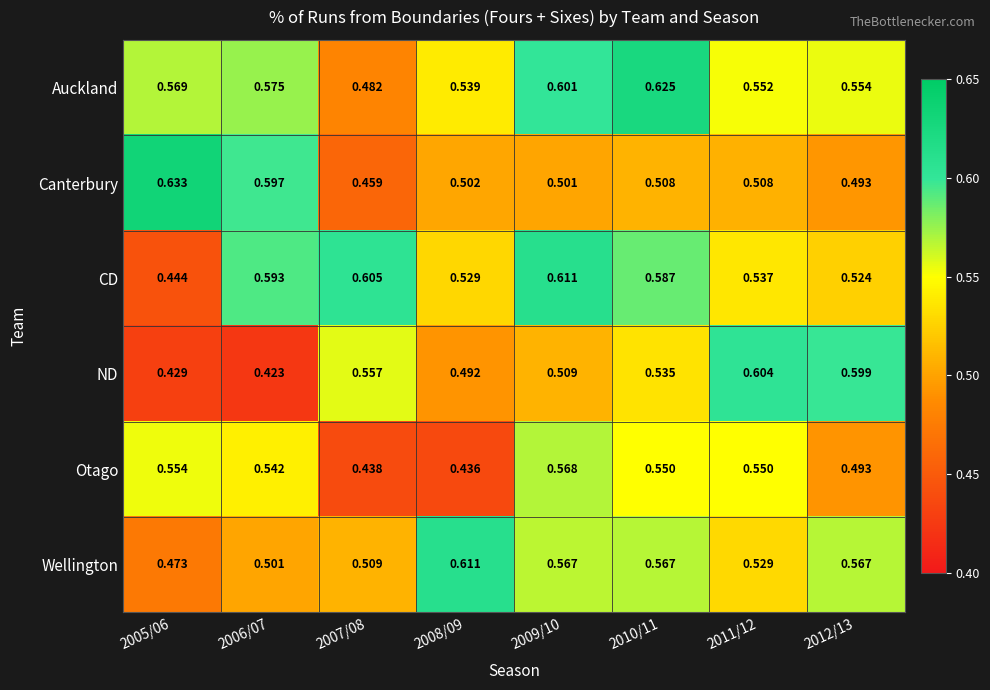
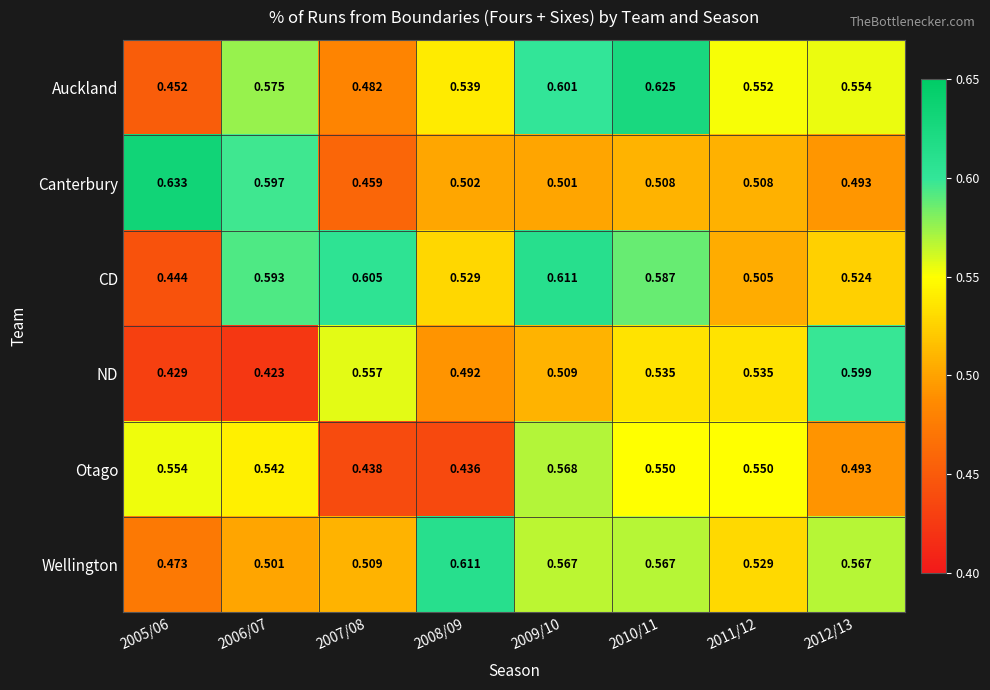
  {
    "Auckland": {
-     "2005/06": 0.569,
+     "2005/06": 0.452,
      "2006/07": 0.575,
      "2007/08": 0.482,
      "2008/09": 0.539,
      "2009/10": 0.601,
      "2010/11": 0.625,
      "2011/12": 0.552,
      "2012/13": 0.554
    },
    "Canterbury": {
      "2005/06": 0.633,
      "2006/07": 0.597,
      "2007/08": 0.459,
      "2008/09": 0.502,
      "2009/10": 0.501,
      "2010/11": 0.508,
      "2011/12": 0.508,
      "2012/13": 0.493
    },
    "CD": {
      "2005/06": 0.444,
      "2006/07": 0.593,
      "2007/08": 0.605,
      "2008/09": 0.529,
      "2009/10": 0.611,
      "2010/11": 0.587,
-     "2011/12": 0.537,
+     "2011/12": 0.505,
      "2012/13": 0.524
    },
    "ND": {
      "2005/06": 0.429,
      "2006/07": 0.423,
      "2007/08": 0.557,
      "2008/09": 0.492,
      "2009/10": 0.509,
      "2010/11": 0.535,
-     "2011/12": 0.604,
+     "2011/12": 0.535,
      "2012/13": 0.599
    },
    "Otago": {
      "2005/06": 0.554,
      "2006/07": 0.542,
      "2007/08": 0.438,
      "2008/09": 0.436,
      "2009/10": 0.568,
      "2010/11": 0.550,
      "2011/12": 0.550,
      "2012/13": 0.493
    },
    "Wellington": {
      "2005/06": 0.473,
      "2006/07": 0.501,
      "2007/08": 0.509,
      "2008/09": 0.611,
      "2009/10": 0.567,
      "2010/11": 0.567,
      "2011/12": 0.529,
      "2012/13": 0.567
    }
  }
